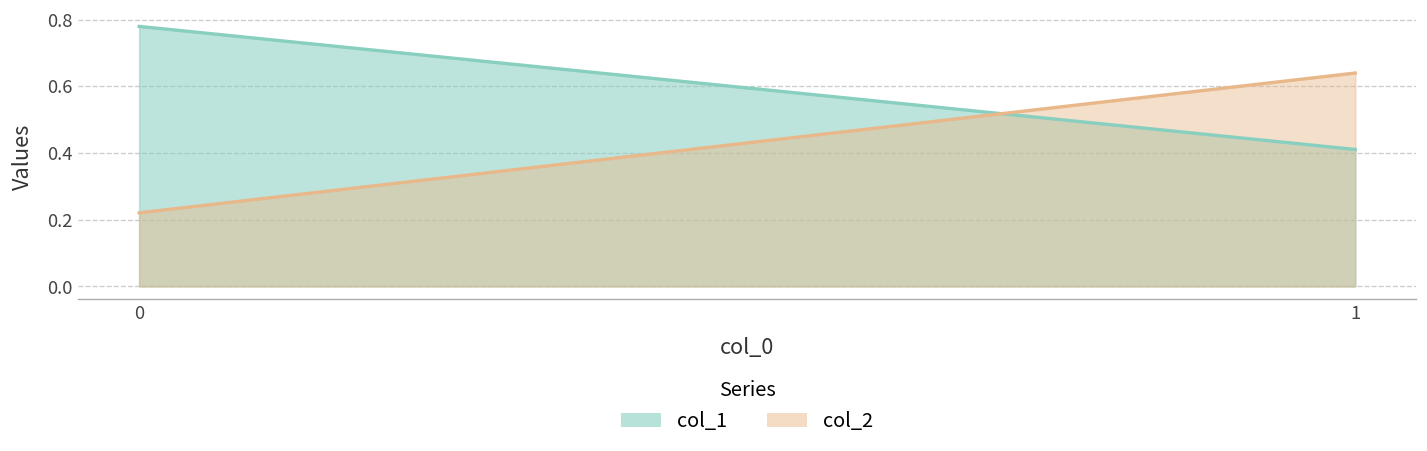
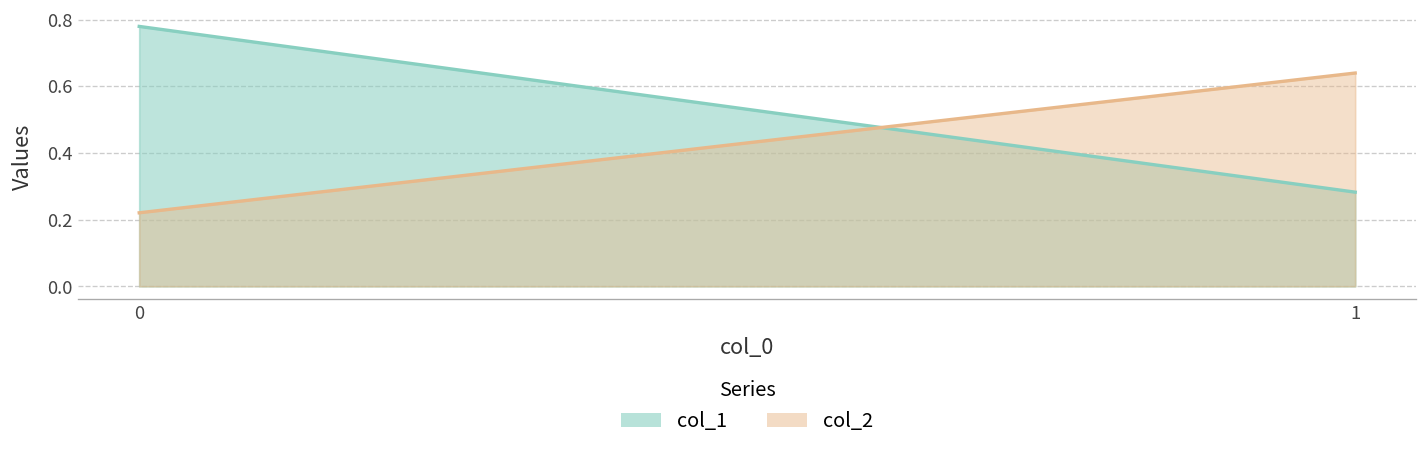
  {
    "col_1": {
      "0": 0.78,
-     "1": 0.41
+     "1": 0.28
    },
    "col_2": {
      "0": 0.22,
      "1": 0.64
    }
  }
